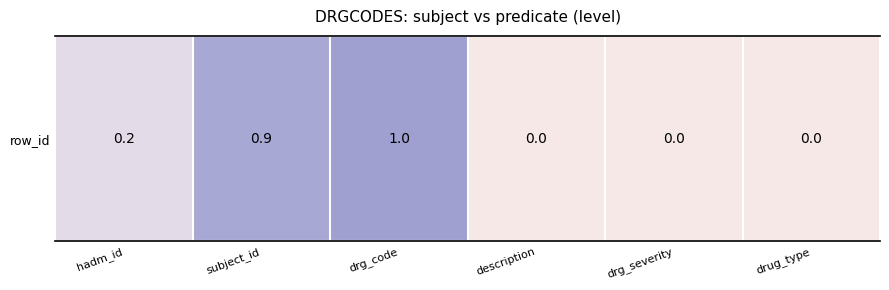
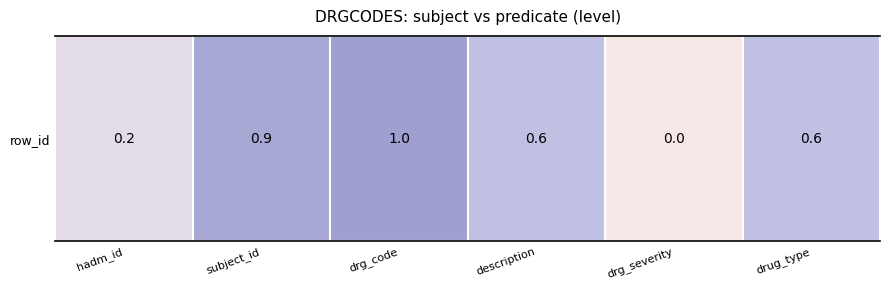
  {
    "row_id": {
      "hadm_id": 0.2,
      "subject_id": 0.9,
      "drg_code": 1.0,
-     "description": 0.0,
+     "description": 0.6,
      "drg_severity": 0.0,
-     "drug_type": 0.0
+     "drug_type": 0.6
    }
  }
